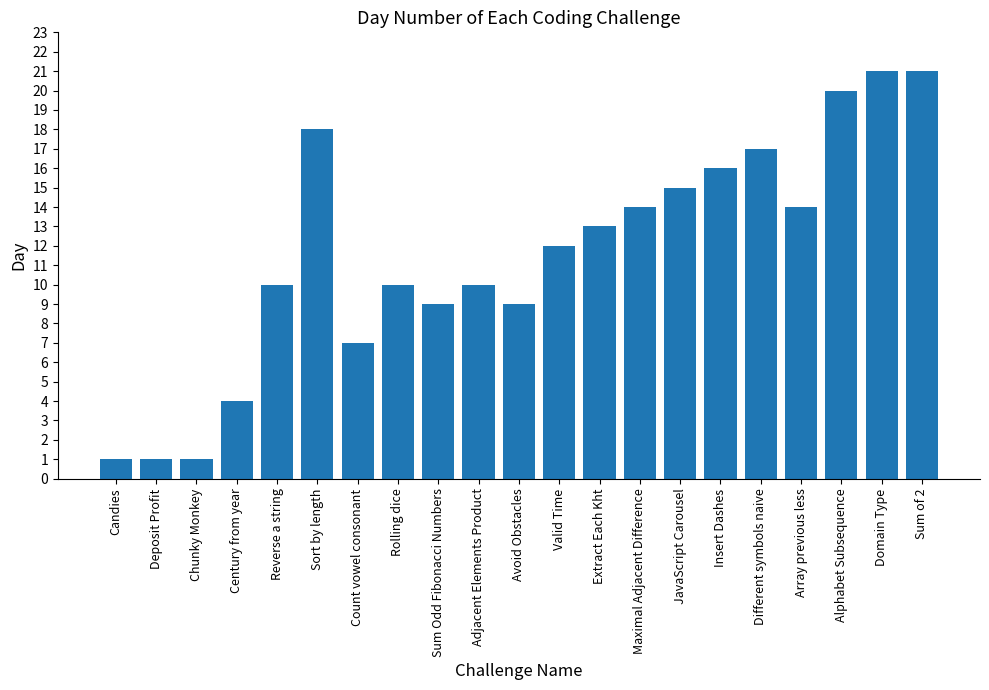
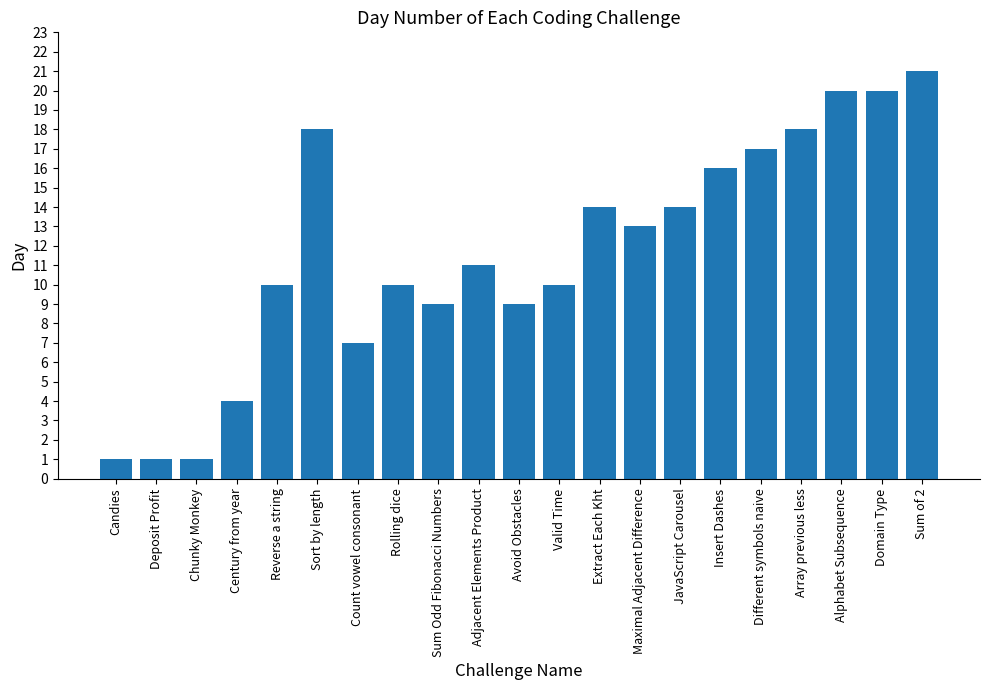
  {
    "Candies": 1,
    "Deposit Profit": 1,
    "Chunky Monkey": 1,
    "Century from year": 4,
    "Reverse a string": 10,
    "Sort by length": 18,
    "Count vowel consonant": 7,
    "Rolling dice": 10,
    "Sum Odd Fibonacci Numbers": 9,
-   "Adjacent Elements Product": 10,
+   "Adjacent Elements Product": 11,
    "Avoid Obstacles": 9,
-   "Valid Time": 12,
-   "Extract Each Kht": 13,
-   "Maximal Adjacent Difference": 14,
-   "JavaScript Carousel": 15,
+   "Valid Time": 10,
+   "Extract Each Kht": 14,
+   "Maximal Adjacent Difference": 13,
+   "JavaScript Carousel": 14,
    "Insert Dashes": 16,
    "Different symbols naive": 17,
-   "Array previous less": 14,
+   "Array previous less": 18,
    "Alphabet Subsequence": 20,
-   "Domain Type": 21,
+   "Domain Type": 20,
    "Sum of 2": 21
  }
